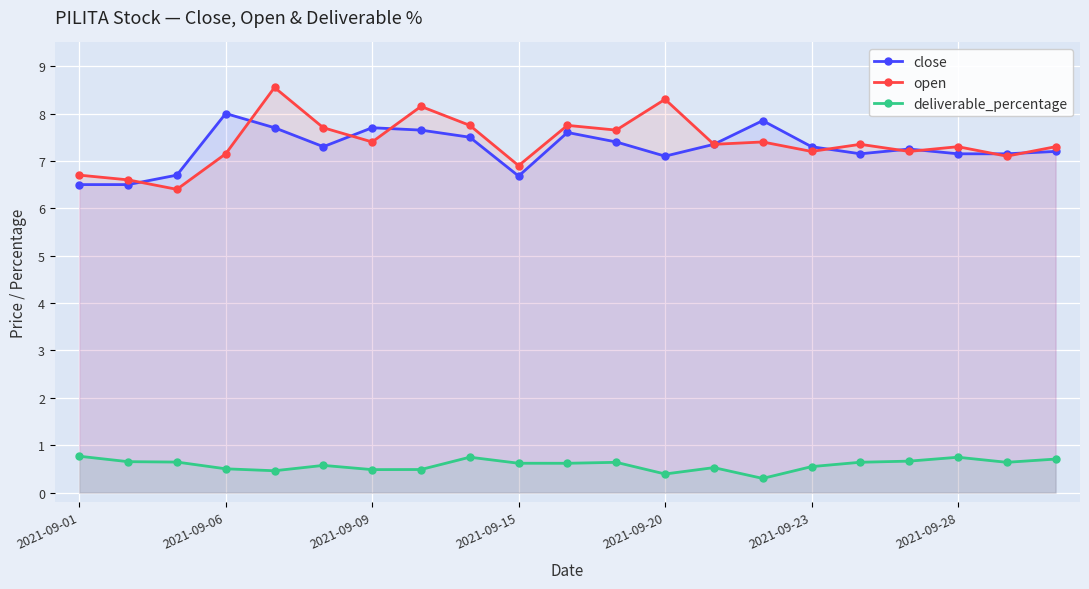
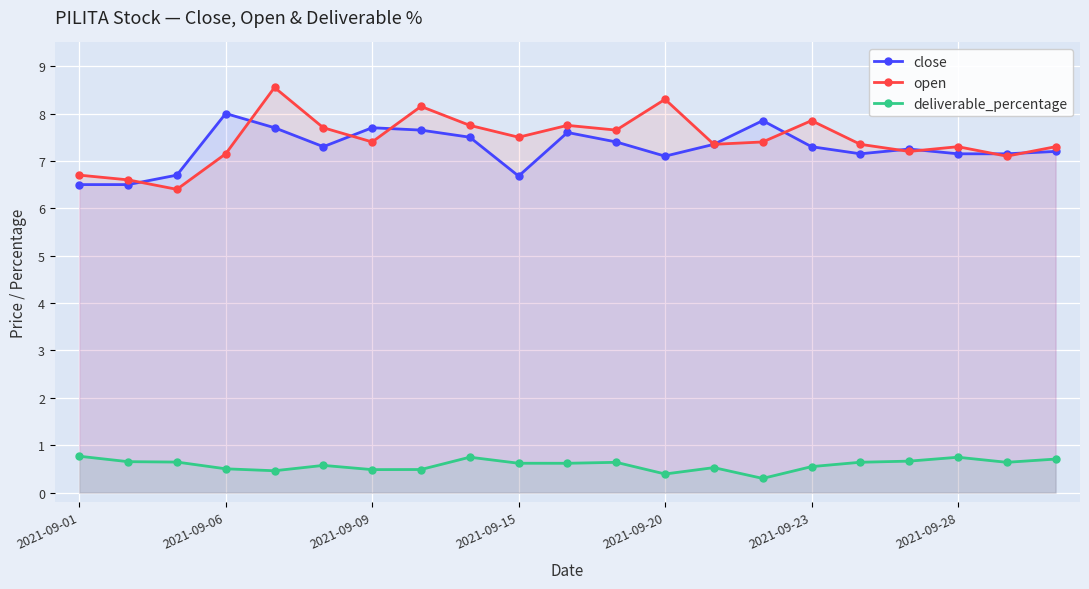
  {
    "close": {
      "2021-09-01": 6.5,
      "2021-09-06": 8.0,
      "2021-09-09": 7.7,
      "2021-09-15": 6.7,
      "2021-09-20": 7.1,
      "2021-09-23": 7.3,
      "2021-09-28": 7.2
    },
    "open": {
      "2021-09-01": 6.7,
      "2021-09-06": 7.2,
      "2021-09-09": 7.4,
-     "2021-09-15": 6.9,
+     "2021-09-15": 7.5,
      "2021-09-20": 8.3,
-     "2021-09-23": 7.2,
+     "2021-09-23": 7.9,
      "2021-09-28": 7.3
    },
    "deliverable_percentage": {
      "2021-09-01": 0.8,
      "2021-09-06": 0.5,
      "2021-09-09": 0.5,
      "2021-09-15": 0.6,
      "2021-09-20": 0.4,
      "2021-09-23": 0.5,
      "2021-09-28": 0.7
    }
  }
